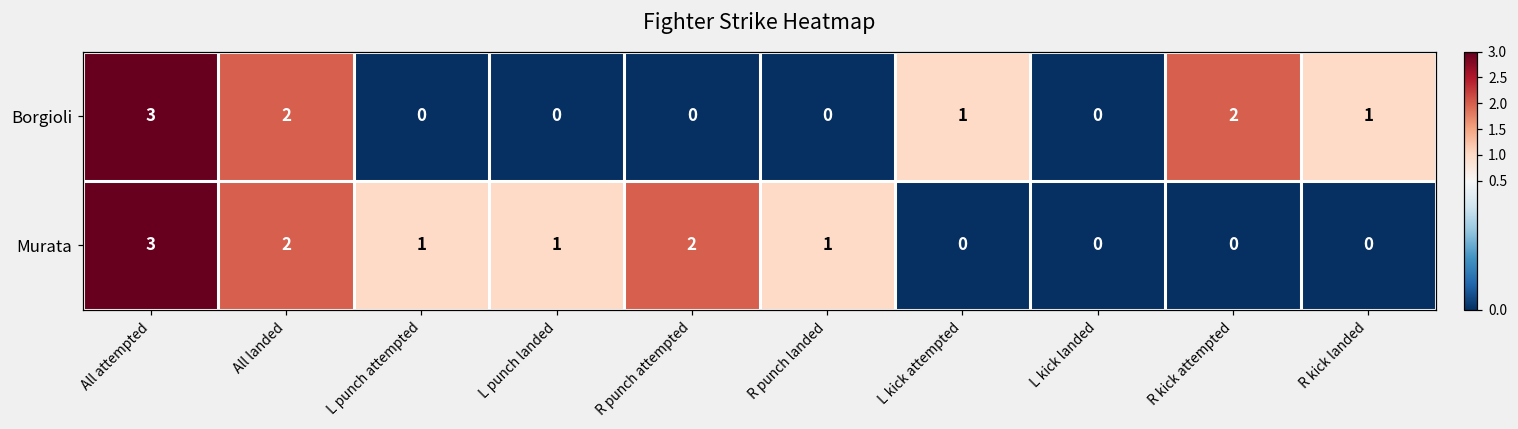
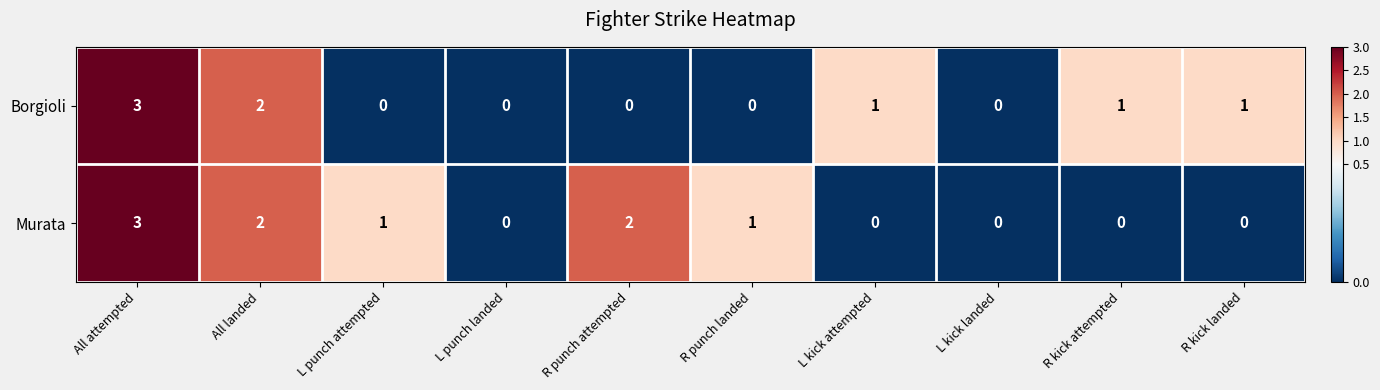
  {
    "Borgioli": {
      "All attempted": 3,
      "All landed": 2,
      "L punch attempted": 0,
      "L punch landed": 0,
      "R punch attempted": 0,
      "R punch landed": 0,
      "L kick attempted": 1,
      "L kick landed": 0,
-     "R kick attempted": 2,
+     "R kick attempted": 1,
      "R kick landed": 1
    },
    "Murata": {
      "All attempted": 3,
      "All landed": 2,
      "L punch attempted": 1,
-     "L punch landed": 1,
+     "L punch landed": 0,
      "R punch attempted": 2,
      "R punch landed": 1,
      "L kick attempted": 0,
      "L kick landed": 0,
      "R kick attempted": 0,
      "R kick landed": 0
    }
  }
